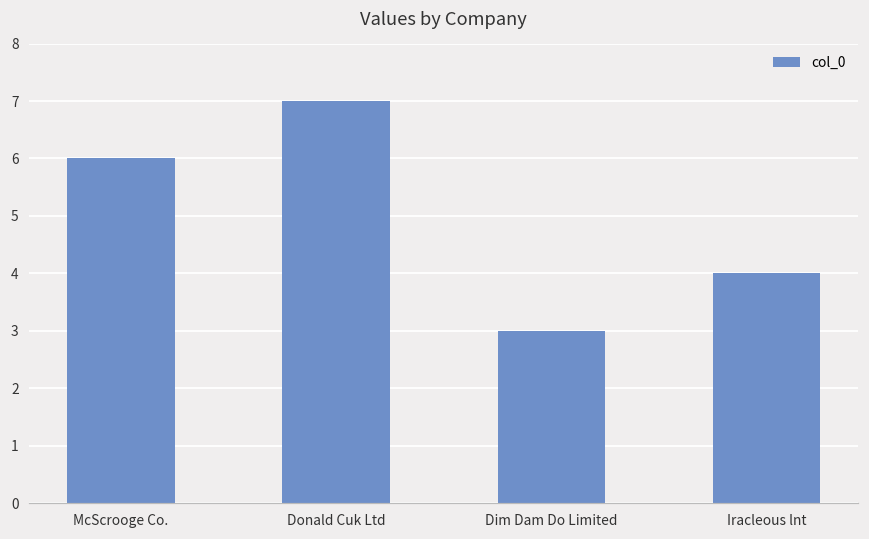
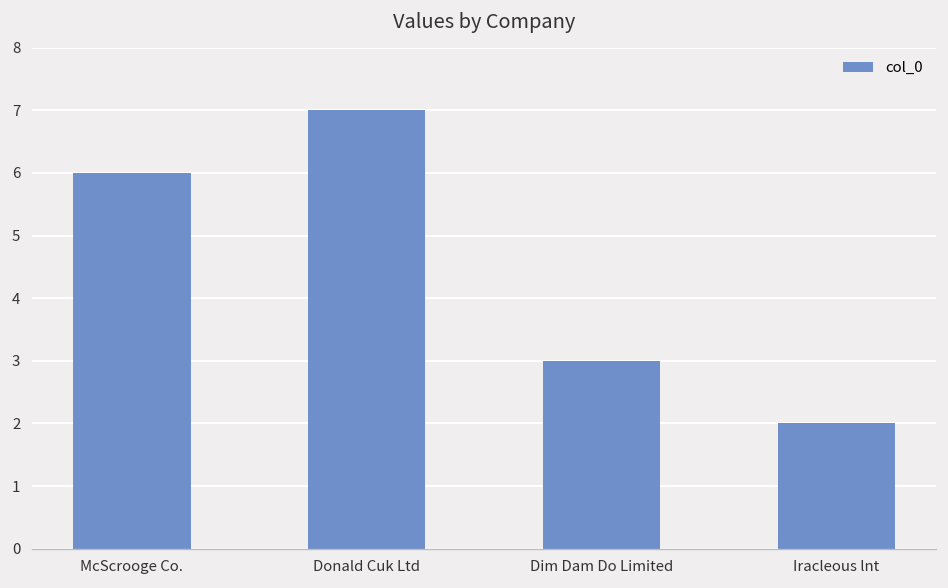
  {
    "McScrooge Co.": 6,
    "Donald Cuk Ltd": 7,
    "Dim Dam Do Limited": 3,
-   "Iracleous lnt": 4
+   "Iracleous lnt": 2
  }
